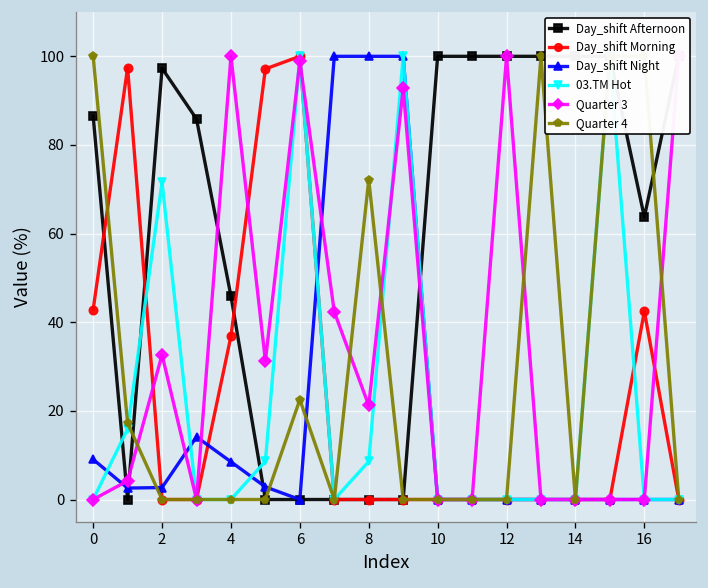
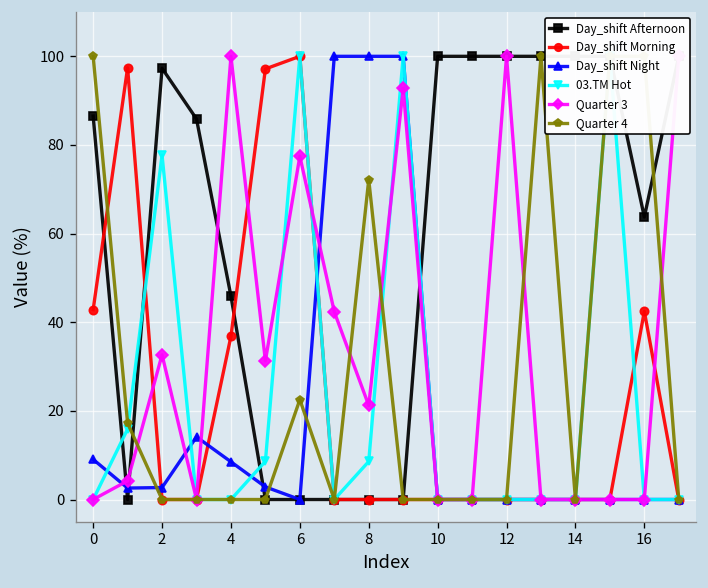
  {
    "Day_shift Afternoon": {
      "0": 87,
      "2": 97,
      "4": 46,
      "10": 100,
      "16": 64
    },
    "Day_shift Morning": {
      "0": 43,
      "4": 37,
      "16": 42
    },
    "Day_shift Night": {
      "0": 9,
      "2": 3,
      "4": 9,
      "8": 100
    },
    "03.TM Hot": {
-     "2": 72,
+     "2": 78,
      "8": 9
    },
    "Quarter 3": {
      "2": 33,
      "4": 100,
-     "6": 99,
+     "6": 77,
      "8": 21
    },
    "Quarter 4": {
      "0": 100,
      "6": 23,
      "8": 72
    }
  }
